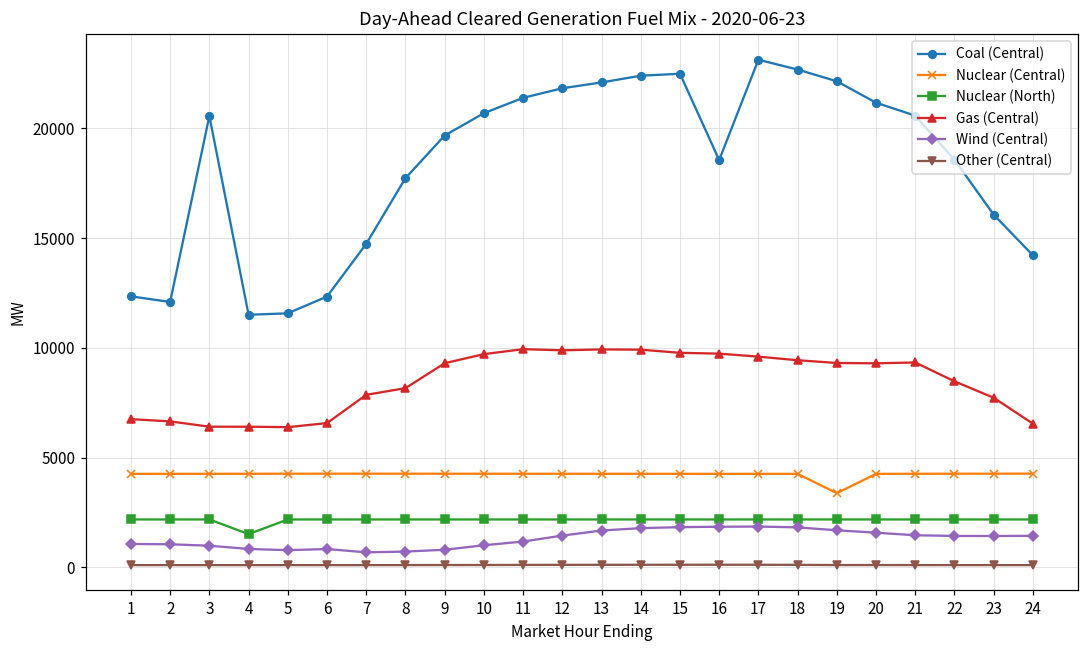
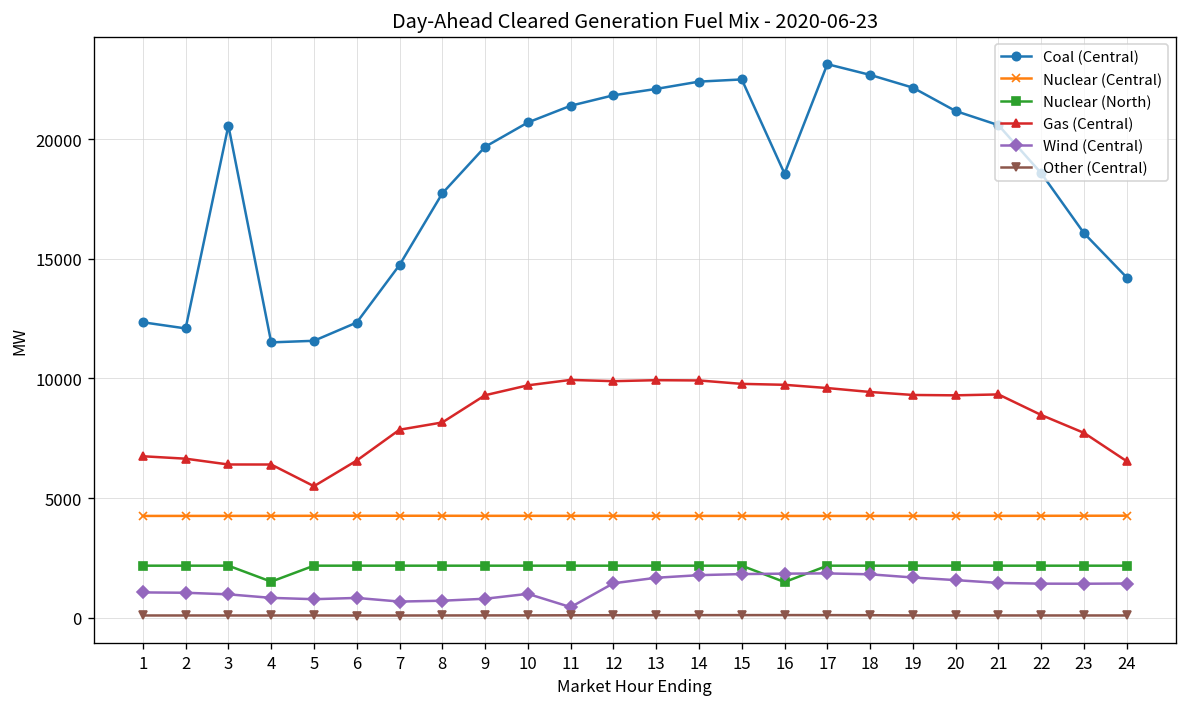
  {
    "Coal (Central)": {
      "1": 12300,
      "2": 12100,
      "3": 20600,
      "4": 11500,
      "5": 11600,
      "6": 12300,
      "7": 14700,
      "8": 17700,
      "9": 19700,
      "10": 20700,
      "11": 21400,
      "12": 21800,
      "13": 22100,
      "14": 22400,
      "15": 22500,
      "16": 18600,
      "17": 23100,
      "18": 22700,
      "19": 22100,
      "20": 21200,
      "23": 16100,
      "24": 14200
    },
    "Nuclear (Central)": {
      "1": 4300,
      "2": 4300,
      "3": 4300,
      "4": 4300,
      "5": 4300,
      "6": 4300,
      "7": 4300,
      "8": 4300,
      "9": 4300,
      "10": 4300,
      "11": 4300,
      "12": 4300,
      "13": 4300,
      "14": 4300,
      "15": 4300,
      "16": 4300,
      "17": 4300,
      "18": 4300,
-     "19": 3400,
+     "19": 4300,
      "20": 4300,
      "21": 4300,
      "22": 4300,
      "23": 4300,
      "24": 4300
    },
    "Nuclear (North)": {
      "1": 2200,
      "2": 2200,
      "3": 2200,
      "4": 1500,
      "5": 2200,
      "6": 2200,
      "7": 2200,
      "8": 2200,
      "9": 2200,
      "10": 2200,
      "11": 2200,
      "12": 2200,
      "13": 2200,
      "14": 2200,
      "15": 2200,
-     "16": 2200,
+     "16": 1500,
      "17": 2200,
      "18": 2200,
      "19": 2200,
      "20": 2200,
      "21": 2200,
      "22": 2200,
      "23": 2200,
      "24": 2200
    },
    "Gas (Central)": {
      "1": 6800,
      "2": 6600,
      "3": 6400,
      "4": 6400,
-     "5": 6400,
+     "5": 5500,
      "6": 6600,
      "7": 7900,
      "8": 8200,
      "9": 9300,
      "10": 9700,
      "11": 9900,
      "12": 9900,
      "13": 9900,
      "14": 9900,
      "15": 9800,
      "16": 9700,
      "17": 9600,
      "18": 9400,
      "19": 9300,
      "20": 9300,
      "21": 9300,
      "22": 8500,
      "23": 7700,
      "24": 6500
    },
    "Wind (Central)": {
      "1": 1100,
      "2": 1000,
      "3": 1000,
      "4": 800,
      "5": 800,
      "6": 800,
      "7": 700,
      "8": 700,
      "9": 800,
      "10": 1000,
-     "11": 1200,
+     "11": 400,
      "12": 1400,
      "13": 1700,
      "14": 1800,
      "15": 1800,
      "16": 1800,
      "17": 1900,
      "18": 1800,
      "19": 1700,
      "20": 1600,
      "21": 1500,
      "22": 1400,
      "23": 1400,
      "24": 1400
    },
    "Other (Central)": {
      "1": 100,
      "2": 100,
      "3": 100,
      "4": 100,
      "5": 100,
      "6": 100,
      "7": 100,
      "8": 100,
      "9": 100,
      "10": 100,
      "11": 100,
      "12": 100,
      "13": 100,
      "14": 100,
      "15": 100,
      "16": 100,
      "17": 100,
      "18": 100,
      "19": 100,
      "20": 100,
      "21": 100,
      "22": 100,
      "23": 100,
      "24": 100
    }
  }
